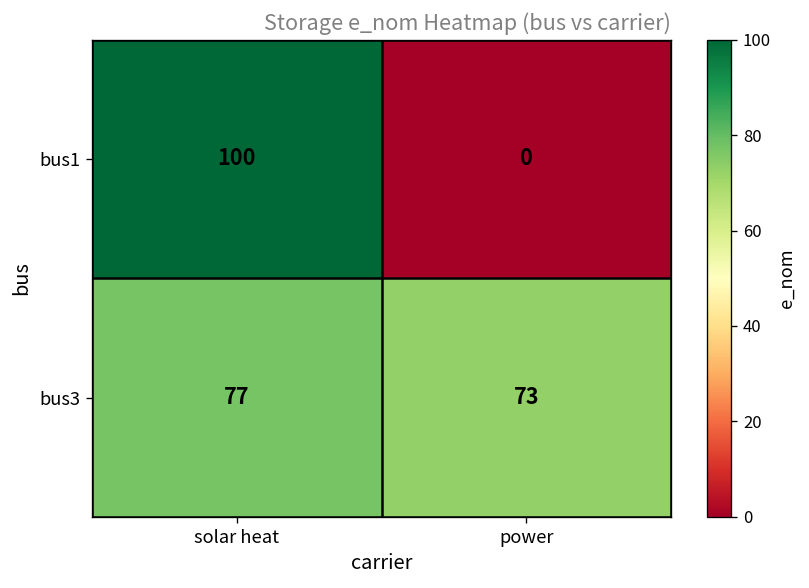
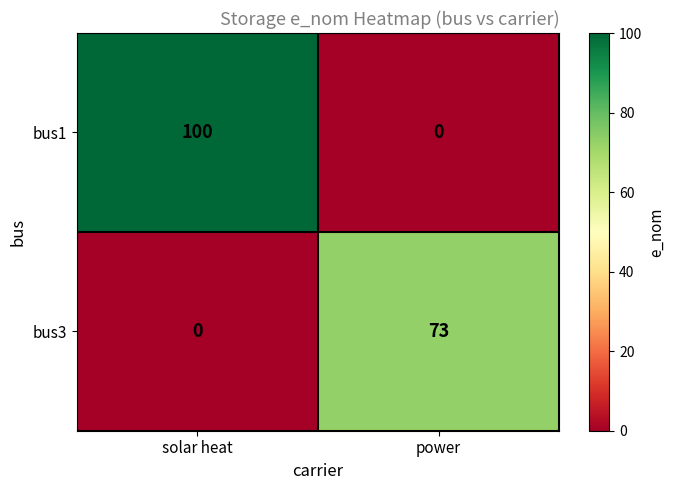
  {
    "bus1": {
      "solar heat": 100,
      "power": 0
    },
    "bus3": {
-     "solar heat": 77,
+     "solar heat": 0,
      "power": 73
    }
  }
